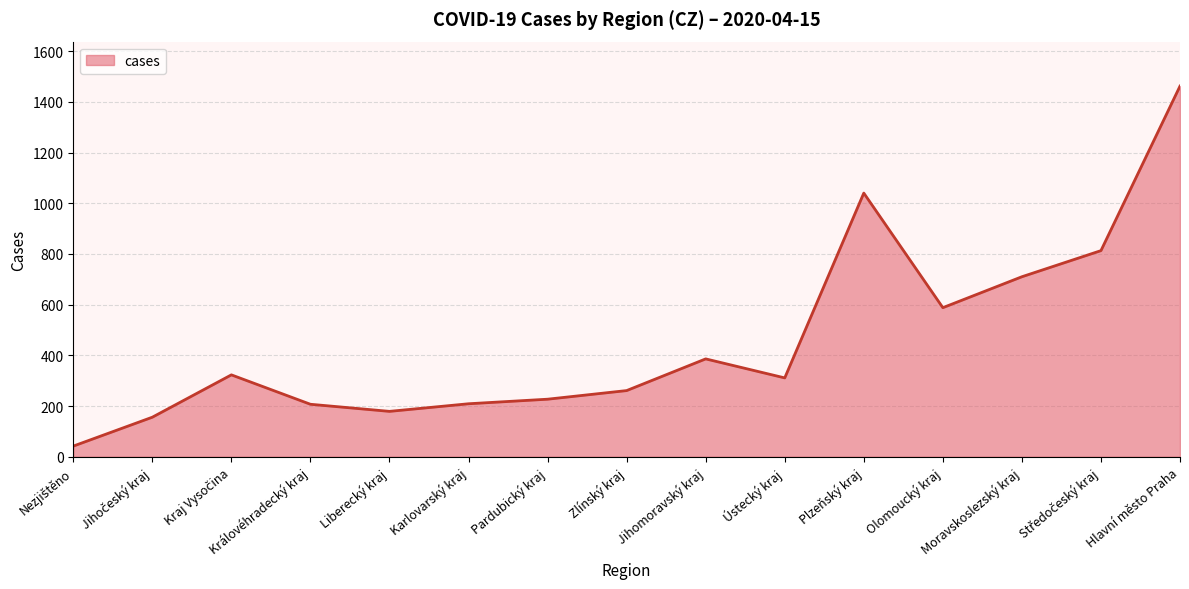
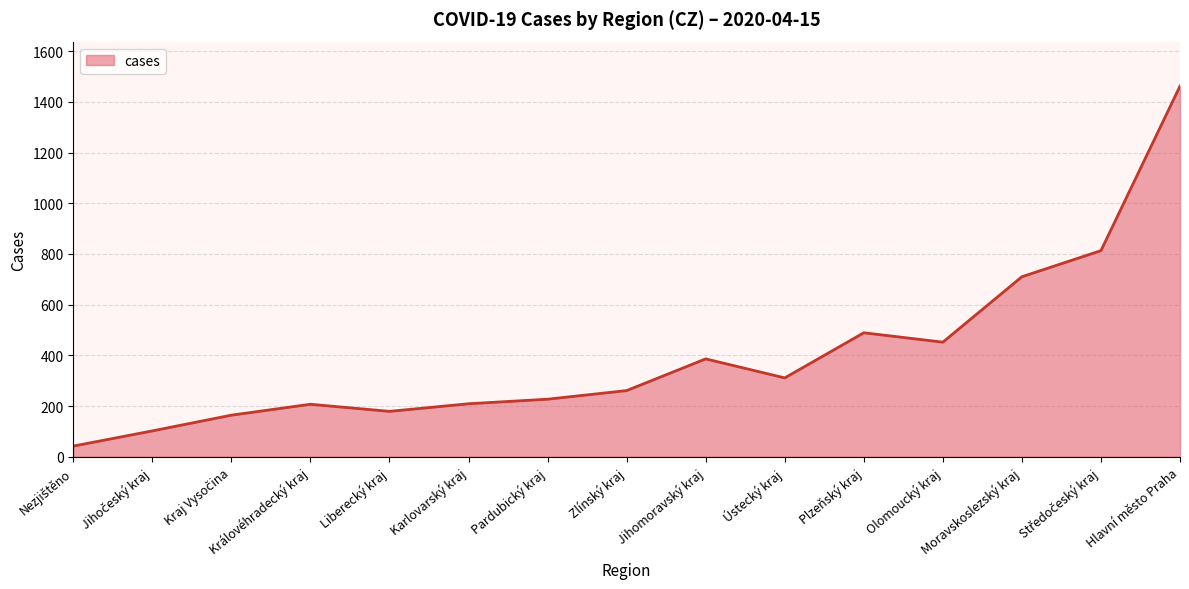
  {
    "Nezjištěno": 40,
-   "Jihočeský kraj": 160,
-   "Kraj Vysočina": 320,
+   "Jihočeský kraj": 100,
+   "Kraj Vysočina": 160,
    "Královéhradecký kraj": 210,
    "Liberecký kraj": 180,
    "Karlovarský kraj": 210,
    "Pardubický kraj": 230,
    "Zlínský kraj": 260,
    "Jihomoravský kraj": 390,
    "Ústecký kraj": 310,
-   "Plzeňský kraj": 1040,
-   "Olomoucký kraj": 590,
+   "Plzeňský kraj": 490,
+   "Olomoucký kraj": 450,
    "Moravskoslezský kraj": 710,
    "Středočeský kraj": 810,
    "Hlavní město Praha": 1460
  }
